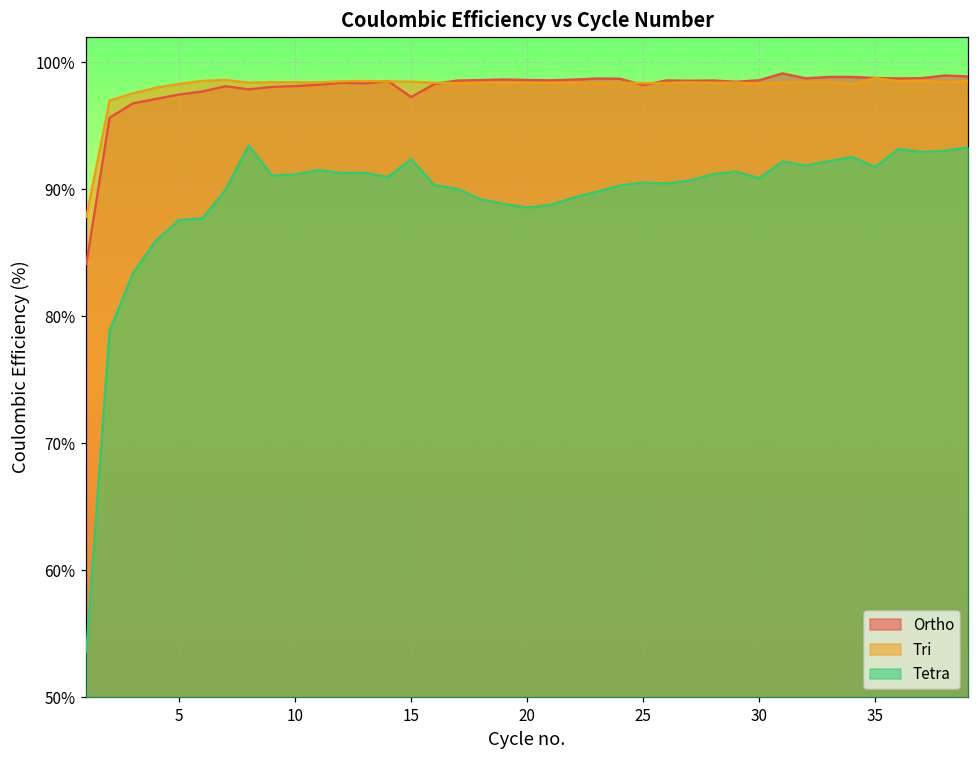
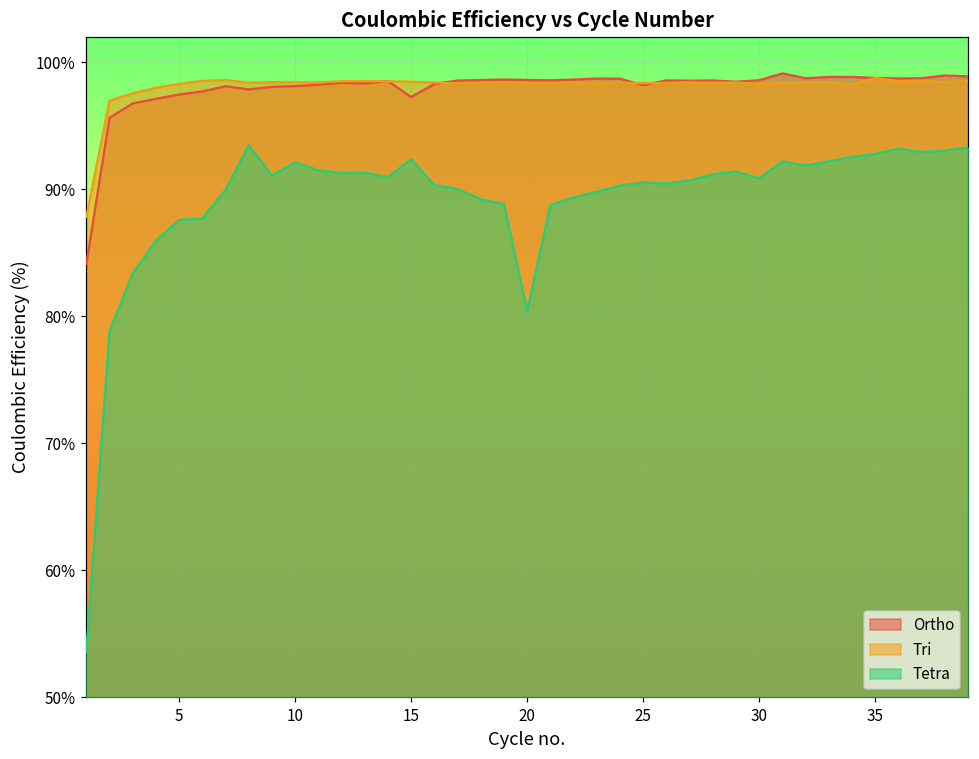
  {
    "Ortho": {
      "5": "97.4%",
      "10": "98.1%",
      "15": "97.2%",
      "20": "98.6%",
      "30": "98.6%"
    },
    "Tri": {
      "5": "98.3%",
      "10": "98.4%",
      "15": "98.4%",
      "20": "98.4%",
      "30": "98.3%"
    },
    "Tetra": {
      "5": "87.6%",
-     "10": "91.2%",
+     "10": "92.1%",
      "15": "92.4%",
-     "20": "88.6%",
+     "20": "80.4%",
      "25": "90.5%",
      "30": "90.8%",
-     "35": "91.7%"
+     "35": "92.8%"
    }
  }
